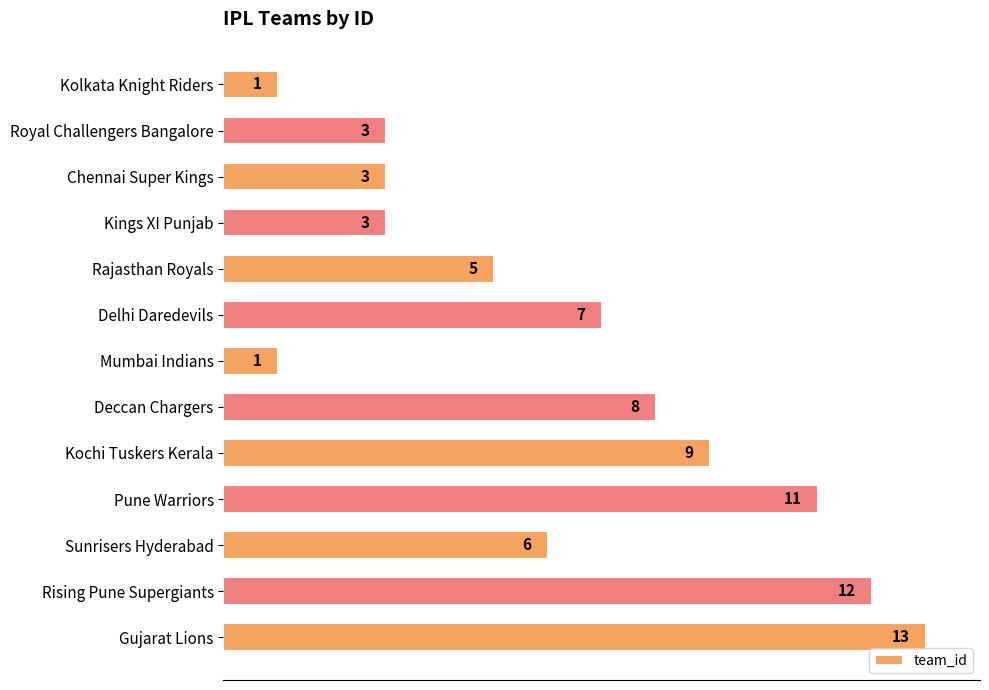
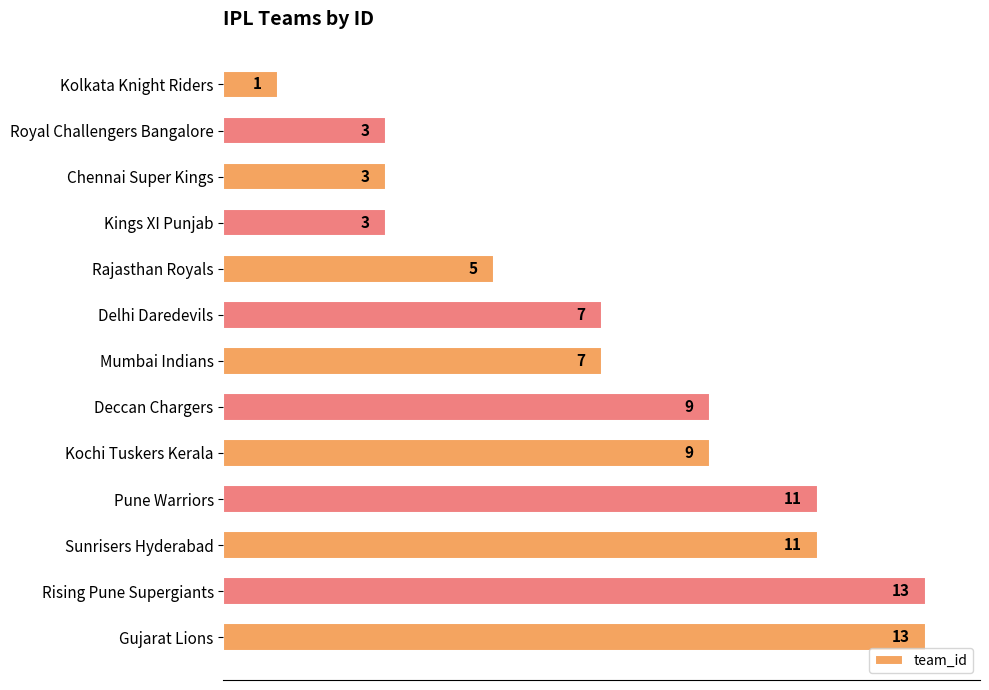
  {
    "Kolkata Knight Riders": 1,
    "Royal Challengers Bangalore": 3,
    "Chennai Super Kings": 3,
    "Kings XI Punjab": 3,
    "Rajasthan Royals": 5,
    "Delhi Daredevils": 7,
-   "Mumbai Indians": 1,
-   "Deccan Chargers": 8,
+   "Mumbai Indians": 7,
+   "Deccan Chargers": 9,
    "Kochi Tuskers Kerala": 9,
    "Pune Warriors": 11,
-   "Sunrisers Hyderabad": 6,
-   "Rising Pune Supergiants": 12,
+   "Sunrisers Hyderabad": 11,
+   "Rising Pune Supergiants": 13,
    "Gujarat Lions": 13
  }
